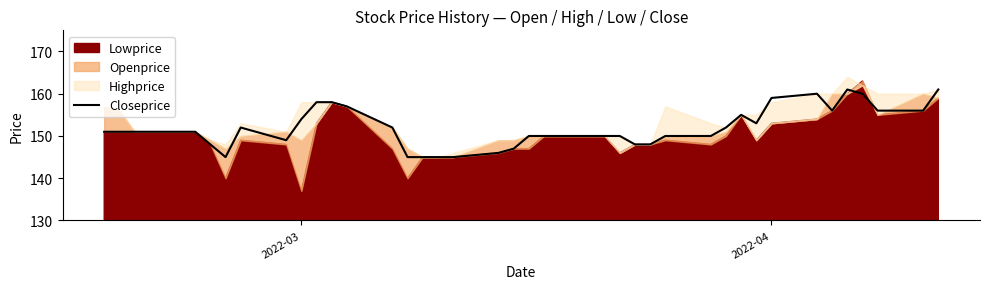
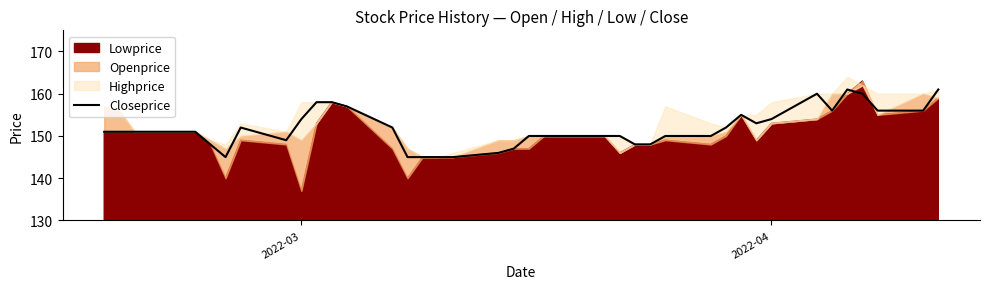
  {
    "Closeprice": {
      "2022-03": 154,
-     "2022-04": 159
+     "2022-04": 154
    },
    "Lowprice": {
      "2022-03": 137
    }
  }
